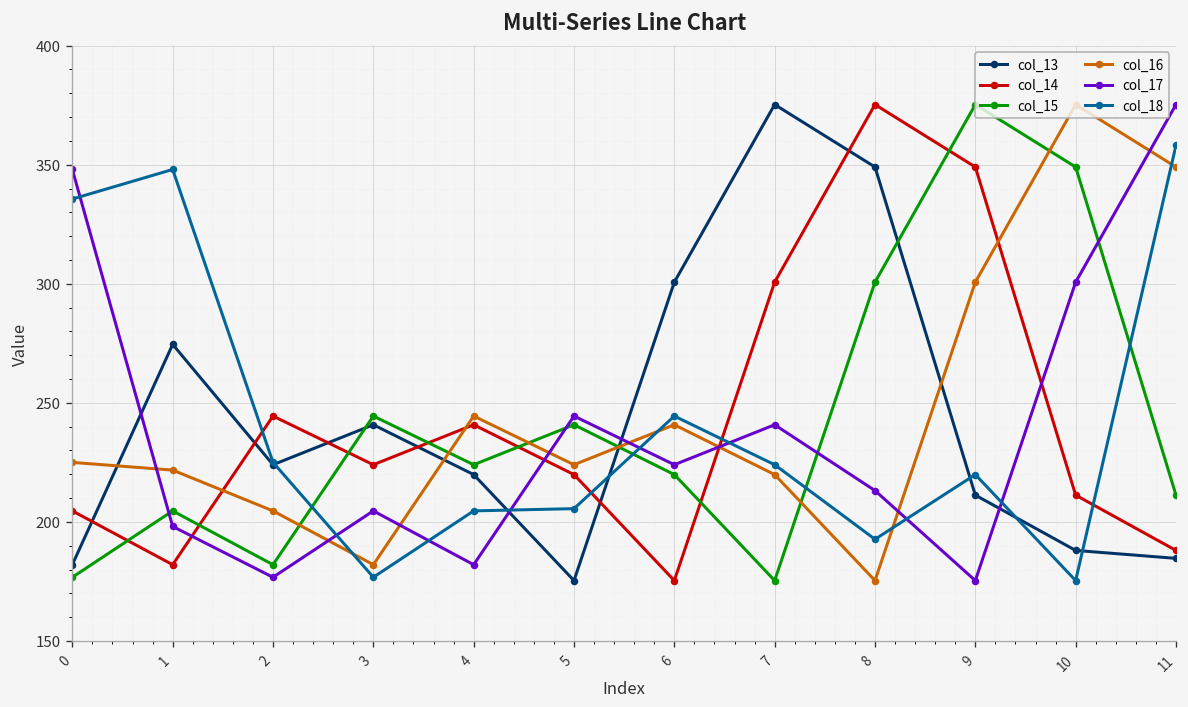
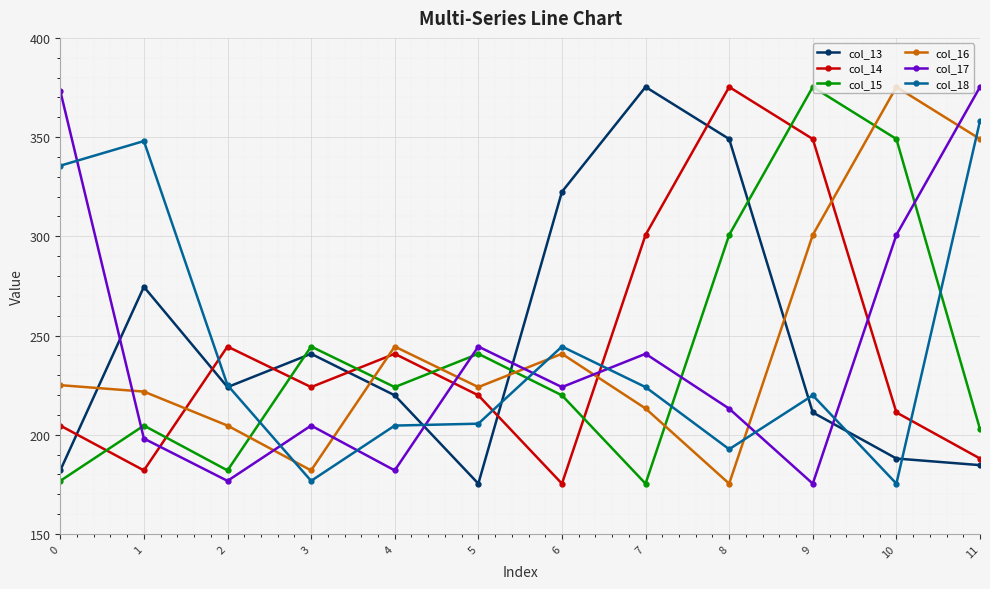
  {
    "col_13": {
      "0": 182,
      "1": 275,
      "3": 241,
      "4": 220,
      "5": 175,
-     "6": 301,
+     "6": 322,
      "7": 375,
      "8": 349,
      "9": 211,
      "10": 188,
      "11": 185
    },
    "col_14": {
      "0": 205,
      "1": 182,
      "2": 244,
      "3": 224,
      "4": 241,
      "5": 220,
      "6": 175,
      "7": 301,
      "8": 375,
      "9": 349,
      "10": 211,
      "11": 188
    },
    "col_15": {
      "0": 177,
      "1": 205,
      "2": 182,
      "3": 244,
      "4": 224,
      "5": 241,
      "6": 220,
      "7": 175,
      "8": 301,
      "10": 349,
-     "11": 211
+     "11": 203
    },
    "col_16": {
      "0": 225,
      "1": 222,
      "2": 205,
      "3": 182,
      "4": 244,
      "5": 224,
      "6": 241,
-     "7": 220,
+     "7": 213,
      "8": 175,
      "9": 301,
      "11": 349
    },
    "col_17": {
-     "0": 348,
+     "0": 373,
      "1": 198,
      "2": 177,
      "3": 205,
      "4": 182,
      "5": 244,
      "6": 224,
      "7": 241,
      "8": 213,
      "9": 175,
      "10": 301,
      "11": 375
    },
    "col_18": {
      "0": 336,
      "1": 348,
      "3": 177,
      "4": 205,
      "5": 206,
      "6": 244,
      "7": 224,
      "8": 193,
      "9": 220,
      "10": 175,
      "11": 358
    }
  }
